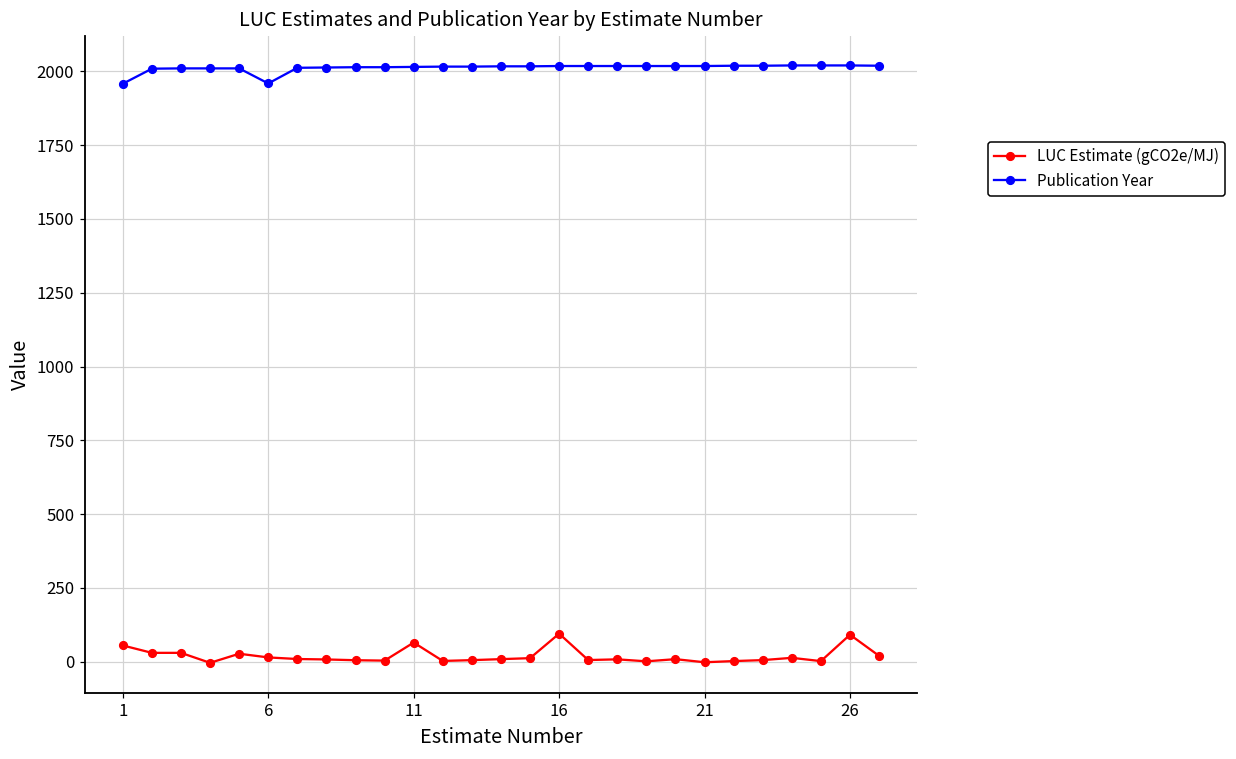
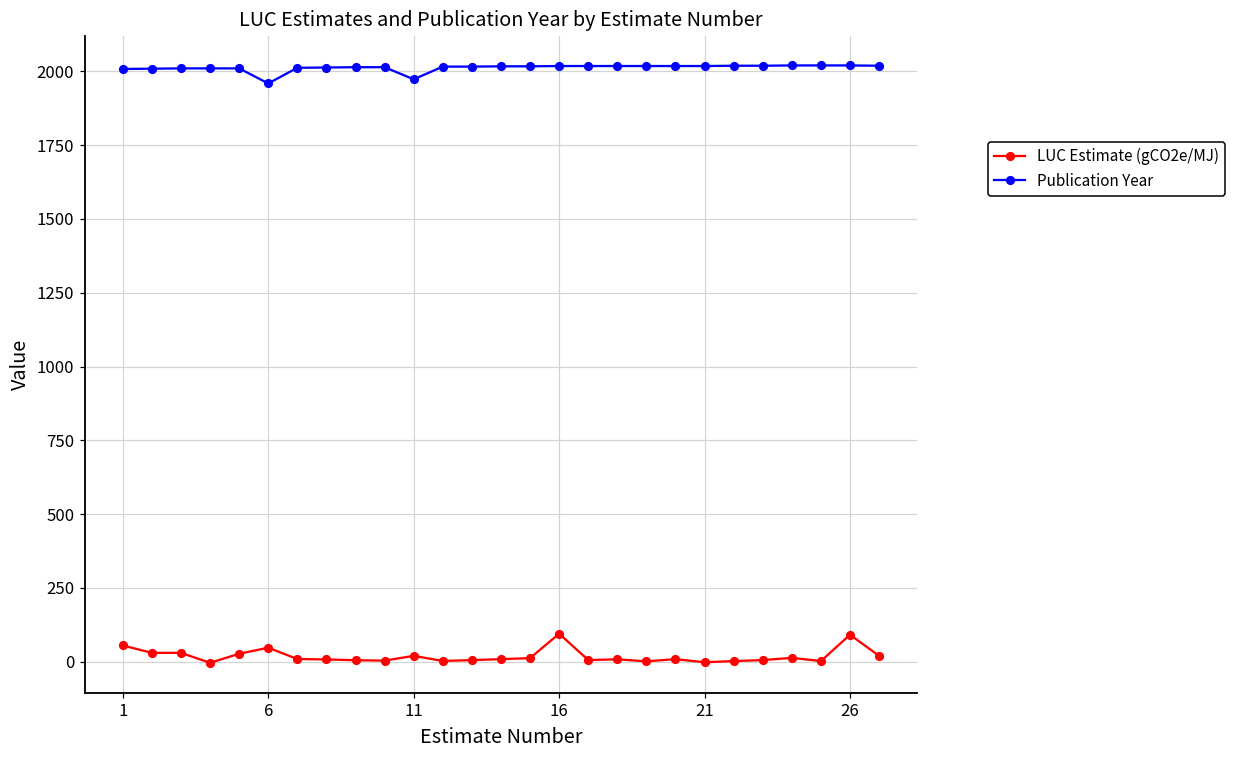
  {
    "LUC Estimate (gCO2e/MJ)": {
      "1": 60,
-     "6": 10,
-     "11": 60,
+     "6": 50,
+     "11": 20,
      "16": 100,
      "21": 0,
      "26": 90
    },
    "Publication Year": {
-     "1": 1960,
+     "1": 2010,
      "6": 1960,
-     "11": 2020,
+     "11": 1970,
      "16": 2020,
      "21": 2020,
      "26": 2020
    }
  }
